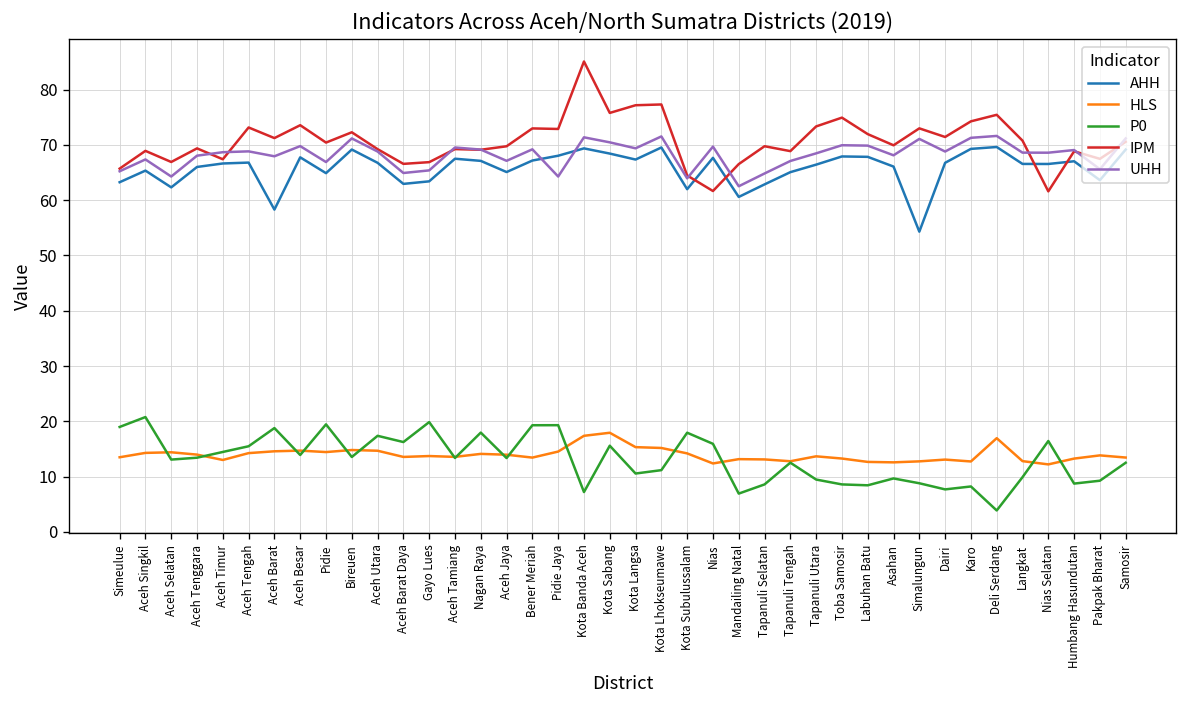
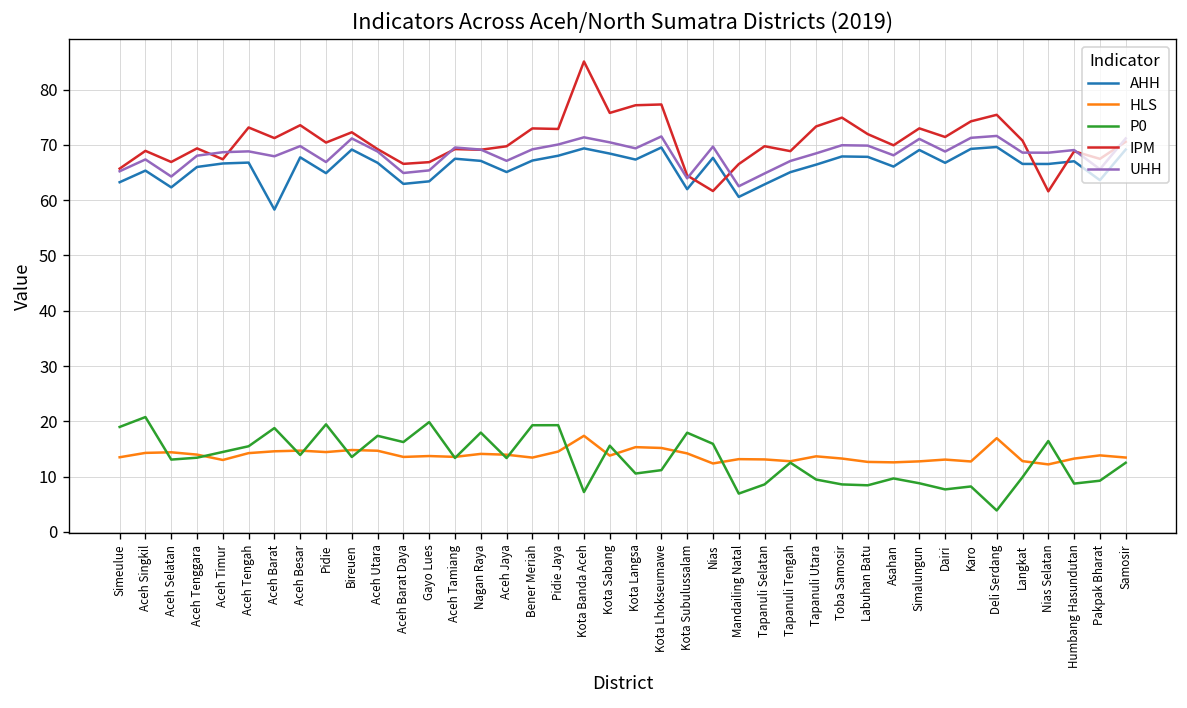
  {
    "AHH": {
      "Simeulue": 63,
      "Aceh Singkil": 65,
      "Aceh Selatan": 62,
      "Aceh Tenggara": 66,
      "Aceh Timur": 67,
      "Aceh Tengah": 67,
      "Aceh Barat": 58,
      "Aceh Besar": 68,
      "Pidie": 65,
      "Bireuen": 69,
      "Aceh Utara": 67,
      "Aceh Barat Daya": 63,
      "Gayo Lues": 63,
      "Aceh Tamiang": 67,
      "Nagan Raya": 67,
      "Aceh Jaya": 65,
      "Bener Meriah": 67,
      "Pidie Jaya": 68,
      "Kota Banda Aceh": 69,
      "Kota Sabang": 68,
      "Kota Langsa": 67,
      "Kota Lhokseumawe": 70,
      "Kota Subulussalam": 62,
      "Nias": 68,
      "Mandailing Natal": 61,
      "Tapanuli Selatan": 63,
      "Tapanuli Tengah": 65,
      "Tapanuli Utara": 66,
      "Toba Samosir": 68,
      "Labuhan Batu": 68,
      "Asahan": 66,
-     "Simalungun": 54,
+     "Simalungun": 69,
      "Dairi": 67,
      "Karo": 69,
      "Deli Serdang": 70,
      "Langkat": 67,
      "Nias Selatan": 67,
      "Humbang Hasundutan": 67
    },
    "HLS": {
      "Simeulue": 14,
      "Aceh Singkil": 14,
      "Aceh Selatan": 14,
      "Aceh Tenggara": 14,
      "Aceh Timur": 13,
      "Aceh Tengah": 14,
      "Aceh Barat": 15,
      "Aceh Besar": 15,
      "Pidie": 14,
      "Bireuen": 15,
      "Aceh Utara": 15,
      "Aceh Barat Daya": 14,
      "Gayo Lues": 14,
      "Nagan Raya": 14,
      "Aceh Jaya": 14,
      "Bener Meriah": 13,
      "Pidie Jaya": 15,
      "Kota Banda Aceh": 17,
-     "Kota Sabang": 18,
+     "Kota Sabang": 14,
      "Kota Langsa": 15,
      "Kota Lhokseumawe": 15,
      "Kota Subulussalam": 14,
      "Nias": 12,
      "Mandailing Natal": 13,
      "Tapanuli Selatan": 13,
      "Tapanuli Utara": 14,
      "Toba Samosir": 13,
      "Labuhan Batu": 13,
      "Asahan": 13,
      "Simalungun": 13,
      "Dairi": 13,
      "Karo": 13,
      "Deli Serdang": 17,
      "Langkat": 13,
      "Nias Selatan": 12,
      "Humbang Hasundutan": 13,
      "Pakpak Bharat": 14,
      "Samosir": 13
    },
    "P0": {
      "Simeulue": 19,
      "Aceh Singkil": 21,
      "Aceh Selatan": 13,
      "Aceh Tenggara": 13,
      "Aceh Timur": 14,
      "Aceh Tengah": 16,
      "Aceh Barat": 19,
      "Aceh Besar": 14,
      "Pidie": 19,
      "Bireuen": 14,
      "Aceh Utara": 17,
      "Aceh Barat Daya": 16,
      "Gayo Lues": 20,
      "Nagan Raya": 18,
      "Aceh Jaya": 13,
      "Bener Meriah": 19,
      "Pidie Jaya": 19,
      "Kota Banda Aceh": 7,
      "Kota Sabang": 16,
      "Kota Langsa": 11,
      "Kota Lhokseumawe": 11,
      "Kota Subulussalam": 18,
      "Nias": 16,
      "Mandailing Natal": 7,
      "Tapanuli Selatan": 9,
      "Tapanuli Utara": 9,
      "Toba Samosir": 9,
      "Labuhan Batu": 8,
      "Asahan": 10,
      "Simalungun": 9,
      "Dairi": 8,
      "Karo": 8,
      "Deli Serdang": 4,
      "Langkat": 10,
      "Nias Selatan": 16,
      "Humbang Hasundutan": 9,
      "Pakpak Bharat": 9,
      "Samosir": 13
    },
    "IPM": {
      "Aceh Singkil": 69,
      "Aceh Selatan": 67,
      "Aceh Tenggara": 69,
      "Aceh Timur": 67,
      "Aceh Tengah": 73,
      "Aceh Barat": 71,
      "Aceh Besar": 74,
      "Pidie": 70,
      "Bireuen": 72,
      "Aceh Barat Daya": 67,
      "Gayo Lues": 67,
      "Aceh Jaya": 70,
      "Bener Meriah": 73,
      "Pidie Jaya": 73,
      "Kota Banda Aceh": 85,
      "Kota Sabang": 76,
      "Kota Langsa": 77,
      "Kota Lhokseumawe": 77,
      "Nias": 62,
      "Mandailing Natal": 67,
      "Tapanuli Selatan": 70,
      "Tapanuli Tengah": 69,
      "Tapanuli Utara": 73,
      "Toba Samosir": 75,
      "Labuhan Batu": 72,
      "Asahan": 70,
      "Simalungun": 73,
      "Dairi": 71,
      "Karo": 74,
      "Deli Serdang": 75,
      "Langkat": 71,
      "Nias Selatan": 62
    },
    "UHH": {
      "Aceh Singkil": 67,
      "Aceh Selatan": 64,
      "Aceh Tenggara": 68,
      "Aceh Timur": 69,
      "Aceh Tengah": 69,
      "Aceh Barat": 68,
      "Aceh Besar": 70,
      "Pidie": 67,
      "Bireuen": 71,
      "Aceh Barat Daya": 65,
      "Gayo Lues": 65,
      "Aceh Jaya": 67,
      "Bener Meriah": 69,
-     "Pidie Jaya": 64,
+     "Pidie Jaya": 70,
      "Kota Banda Aceh": 71,
      "Kota Sabang": 70,
      "Kota Langsa": 69,
      "Kota Lhokseumawe": 72,
      "Nias": 70,
      "Mandailing Natal": 63,
      "Tapanuli Selatan": 65,
      "Tapanuli Tengah": 67,
      "Tapanuli Utara": 68,
      "Toba Samosir": 70,
      "Labuhan Batu": 70,
      "Asahan": 68,
      "Simalungun": 71,
      "Dairi": 69,
      "Karo": 71,
      "Deli Serdang": 72,
      "Langkat": 69,
      "Nias Selatan": 69
    }
  }
